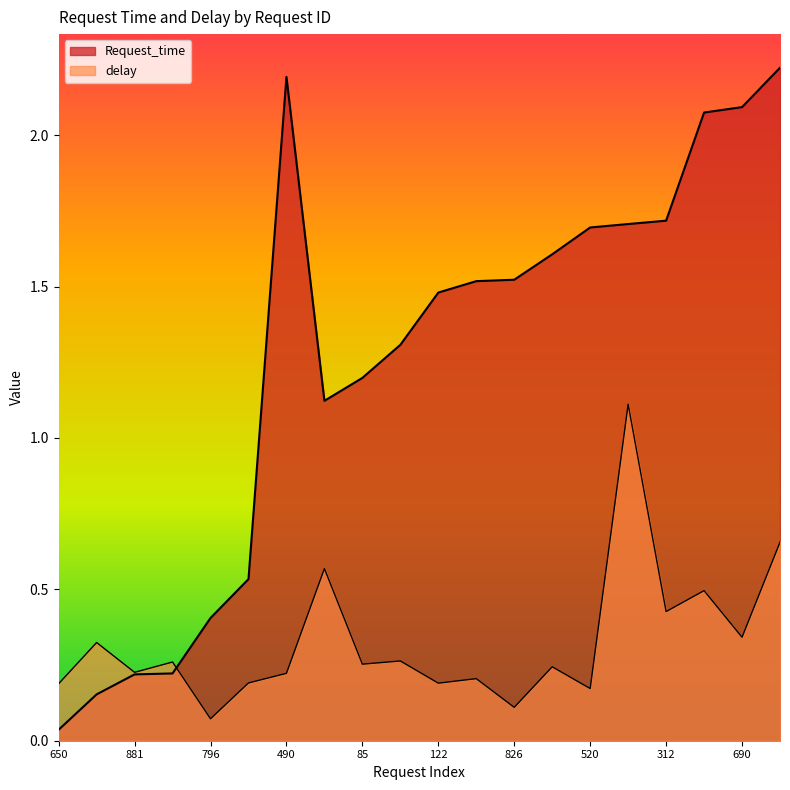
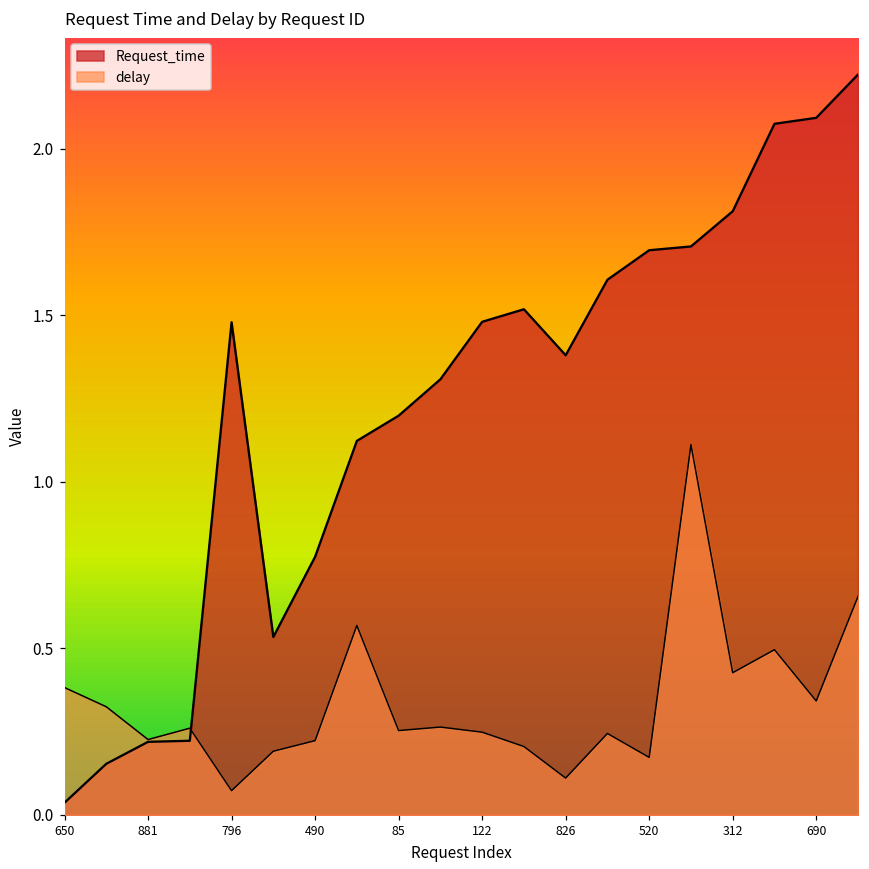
  {
    "Request_time": {
      "650": 0.04,
-     "796": 0.41,
-     "490": 2.19,
+     "796": 1.48,
+     "490": 0.77,
      "85": 1.20,
      "122": 1.48,
-     "826": 1.52,
+     "826": 1.38,
      "520": 1.70,
-     "312": 1.72,
+     "312": 1.81,
      "690": 2.09
    },
    "delay": {
-     "650": 0.19,
+     "650": 0.38,
      "796": 0.07,
      "490": 0.22,
      "85": 0.25,
-     "122": 0.19,
+     "122": 0.25,
      "826": 0.11,
      "520": 0.17,
      "312": 0.43,
      "690": 0.34
    }
  }
